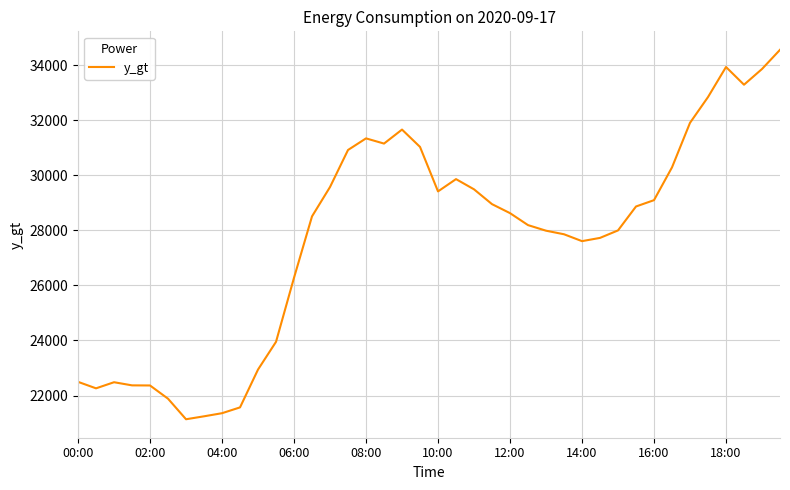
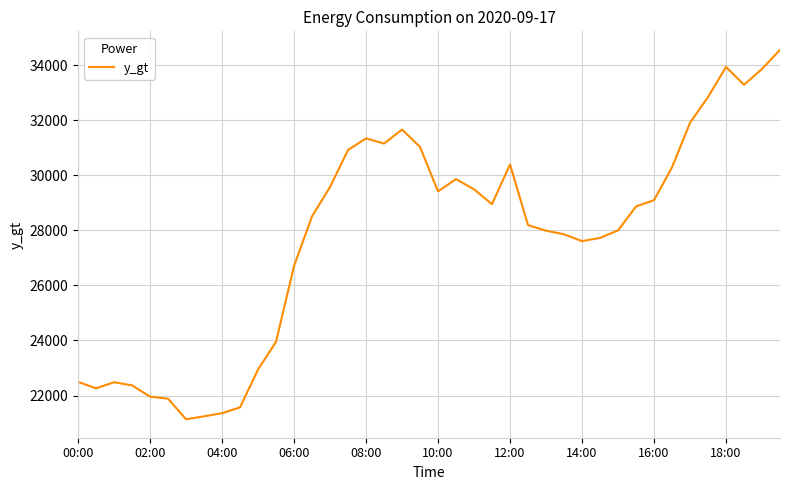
  {
    "00:00": 22500,
-   "02:00": 22400,
+   "02:00": 22000,
    "04:00": 21400,
-   "06:00": 26300,
+   "06:00": 26700,
    "08:00": 31300,
    "10:00": 29400,
-   "12:00": 28600,
+   "12:00": 30400,
    "14:00": 27600,
    "16:00": 29100,
    "18:00": 33900
  }
